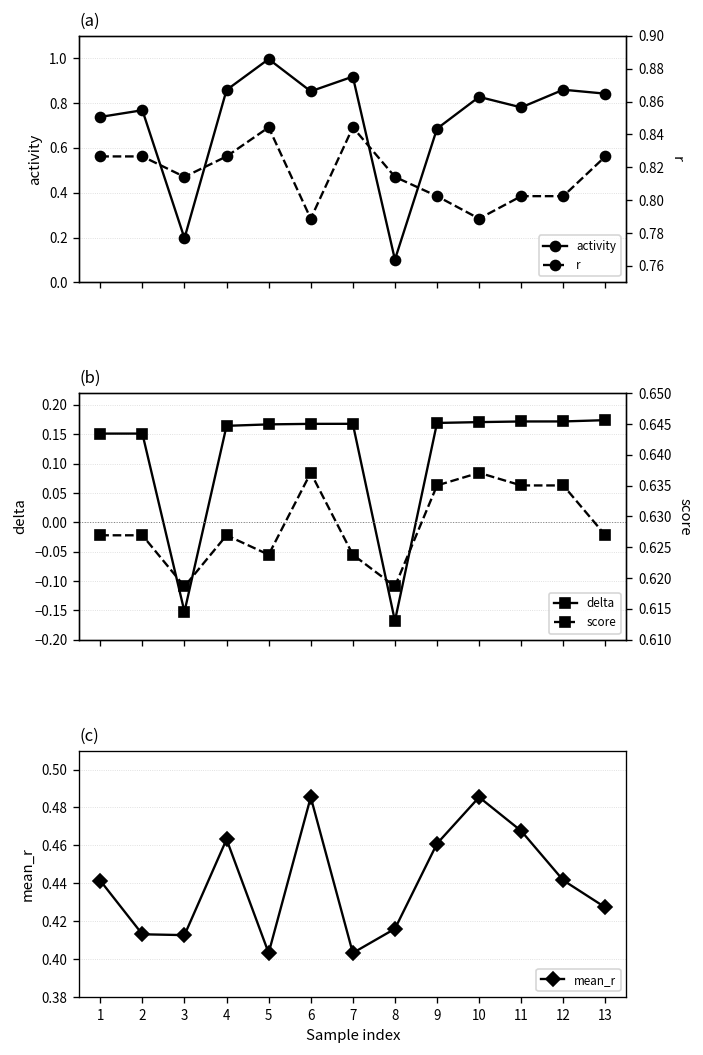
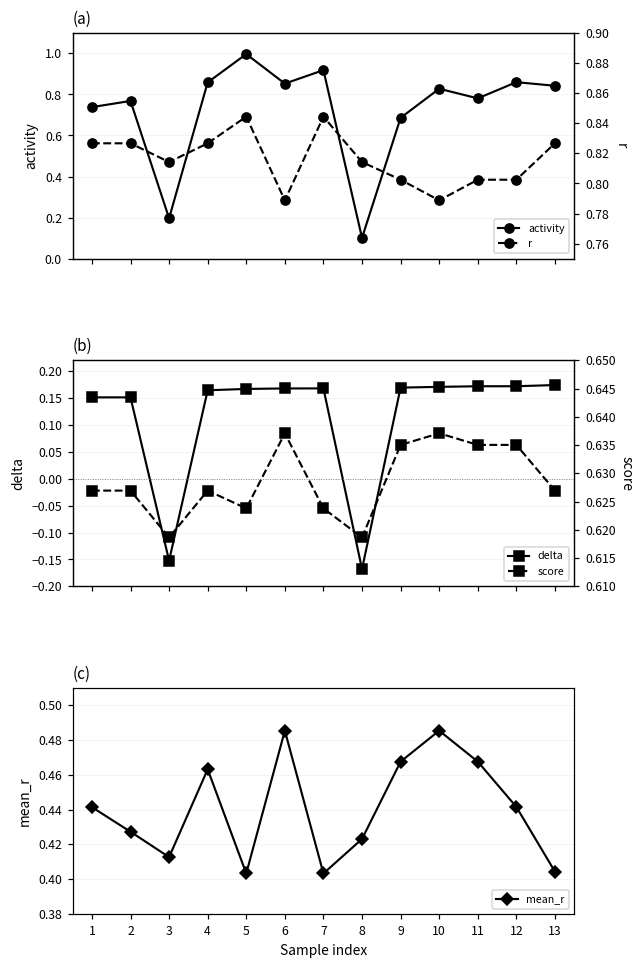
  {
    "(c)": {
      "1": 0.441,
-     "2": 0.413,
+     "2": 0.427,
      "3": 0.413,
      "4": 0.463,
      "5": 0.403,
      "6": 0.485,
      "7": 0.403,
-     "8": 0.416,
-     "9": 0.461,
+     "8": 0.423,
+     "9": 0.468,
      "10": 0.485,
      "11": 0.468,
      "12": 0.442,
-     "13": 0.427
+     "13": 0.404
    }
  }
